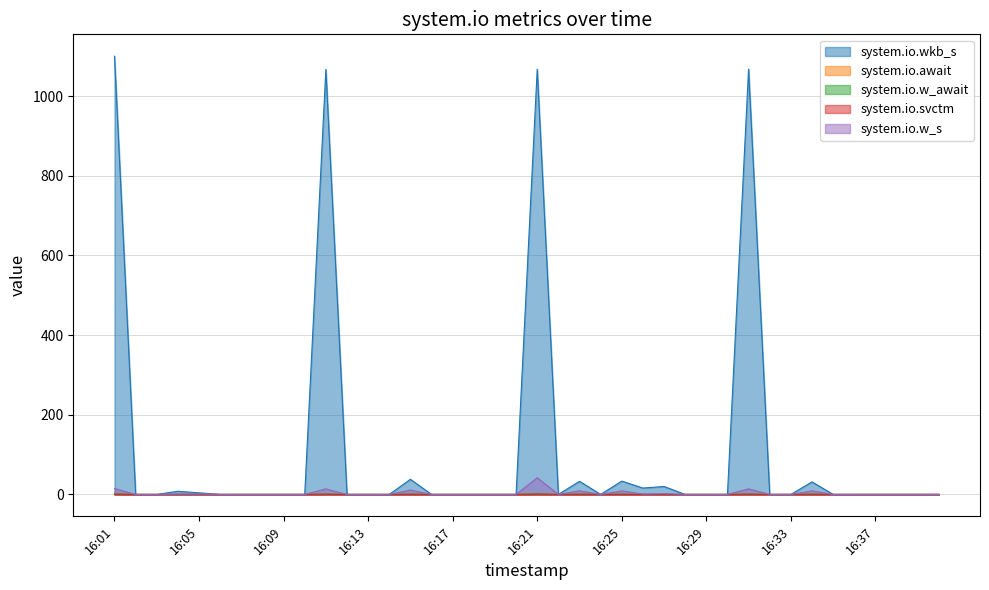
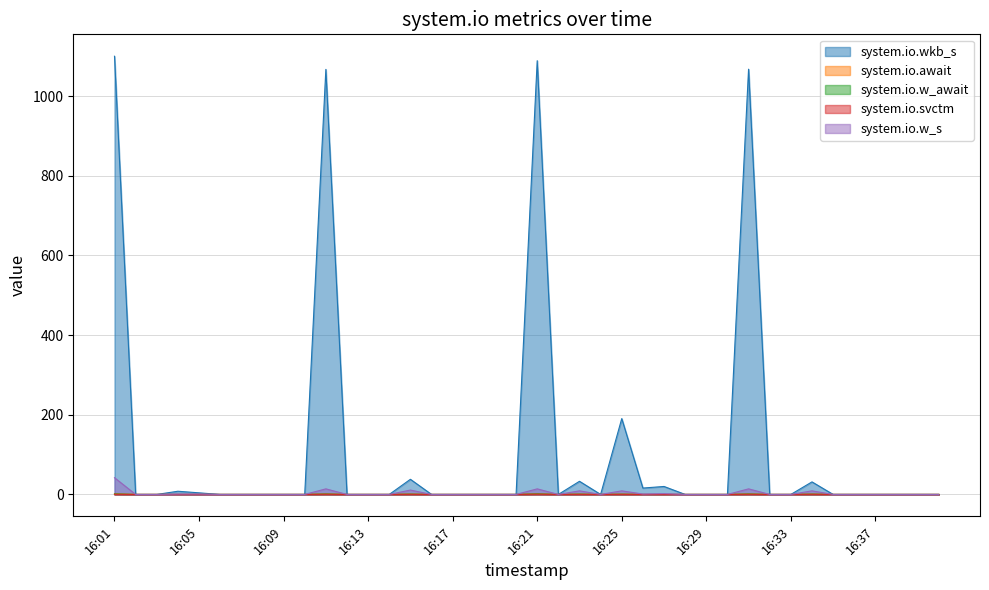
  {
    "system.io.wkb_s": {
      "16:01": 1100,
-     "16:21": 1070,
-     "16:25": 30
+     "16:21": 1090,
+     "16:25": 190
    },
    "system.io.svctm": {
      "16:01": 0,
      "16:21": 0,
      "16:25": 0
    },
    "system.io.w_s": {
-     "16:01": 20,
-     "16:21": 40,
+     "16:01": 40,
+     "16:21": 10,
      "16:25": 10
    }
  }
